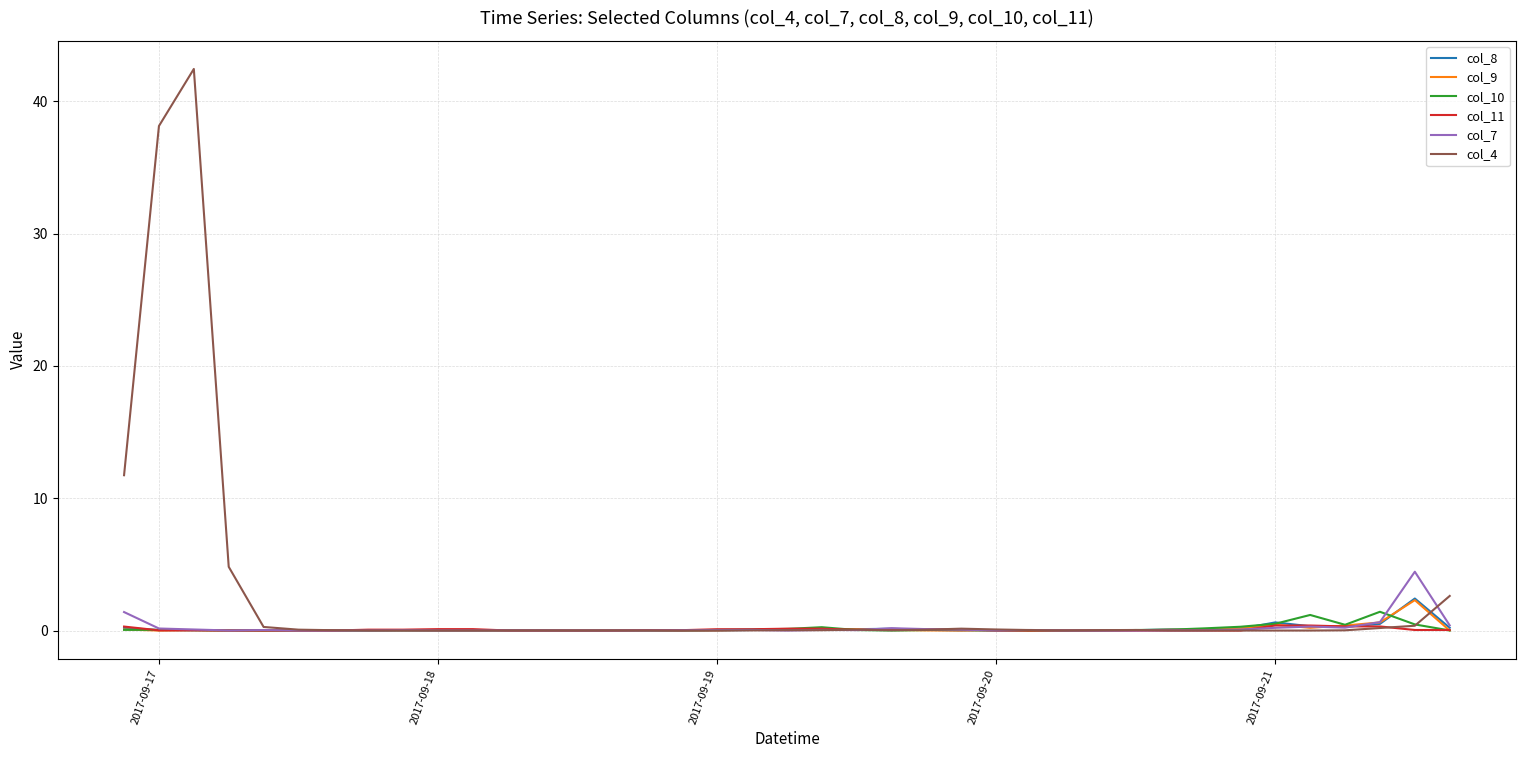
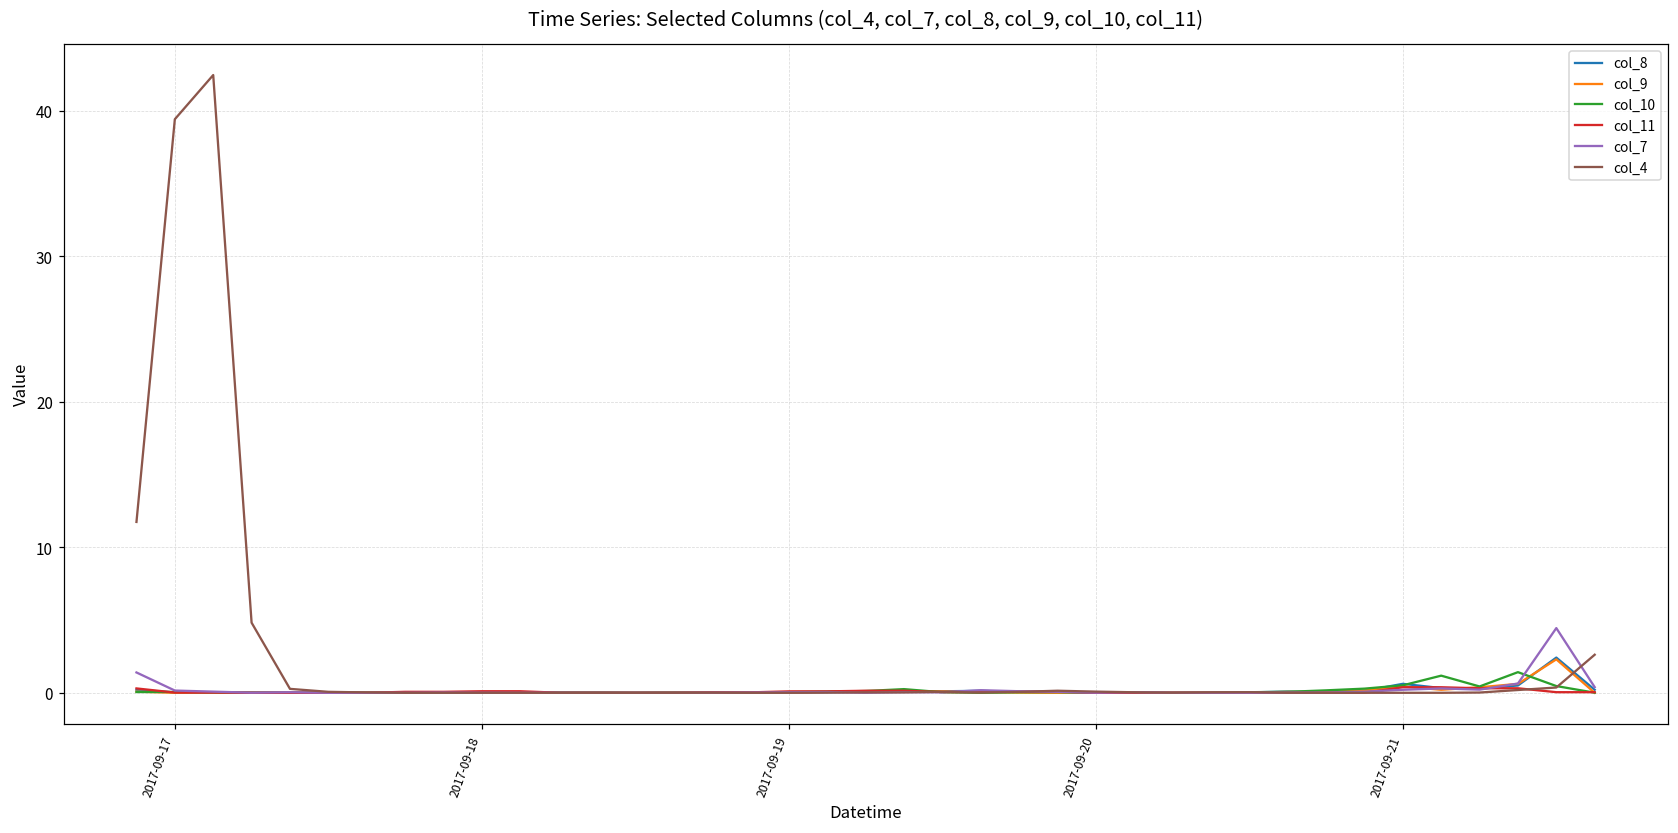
  {
    "col_4": {
-     "2017-09-17": 38.1,
+     "2017-09-17": 39.4,
      "2017-09-21": 0.0
    }
  }
